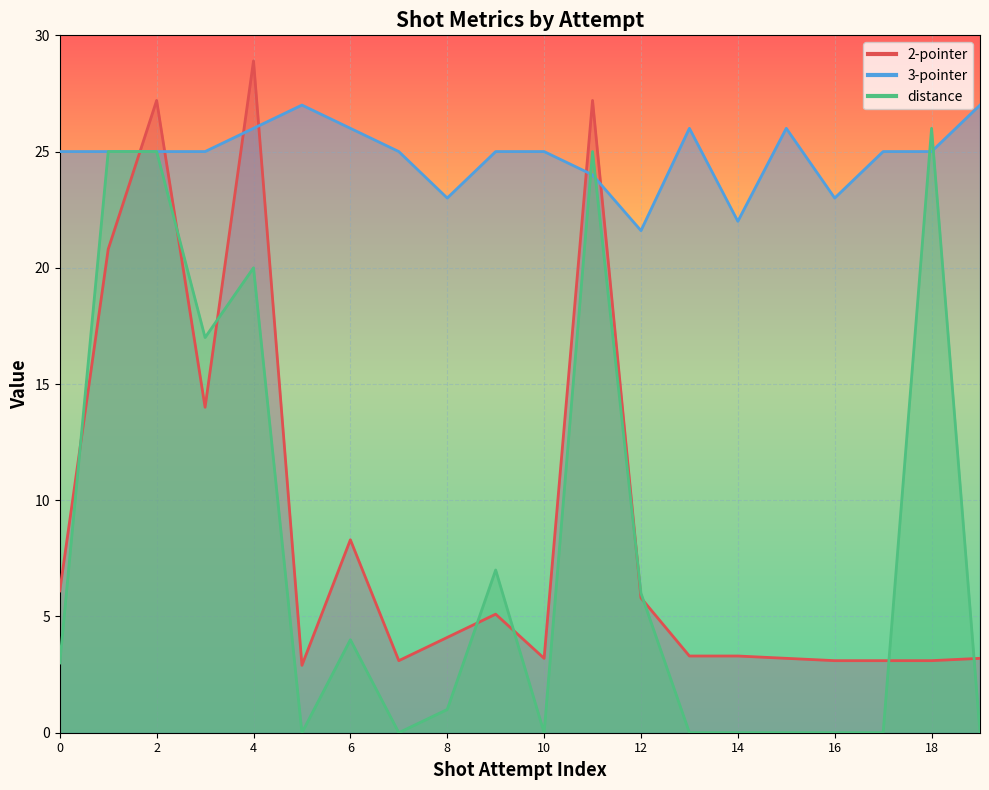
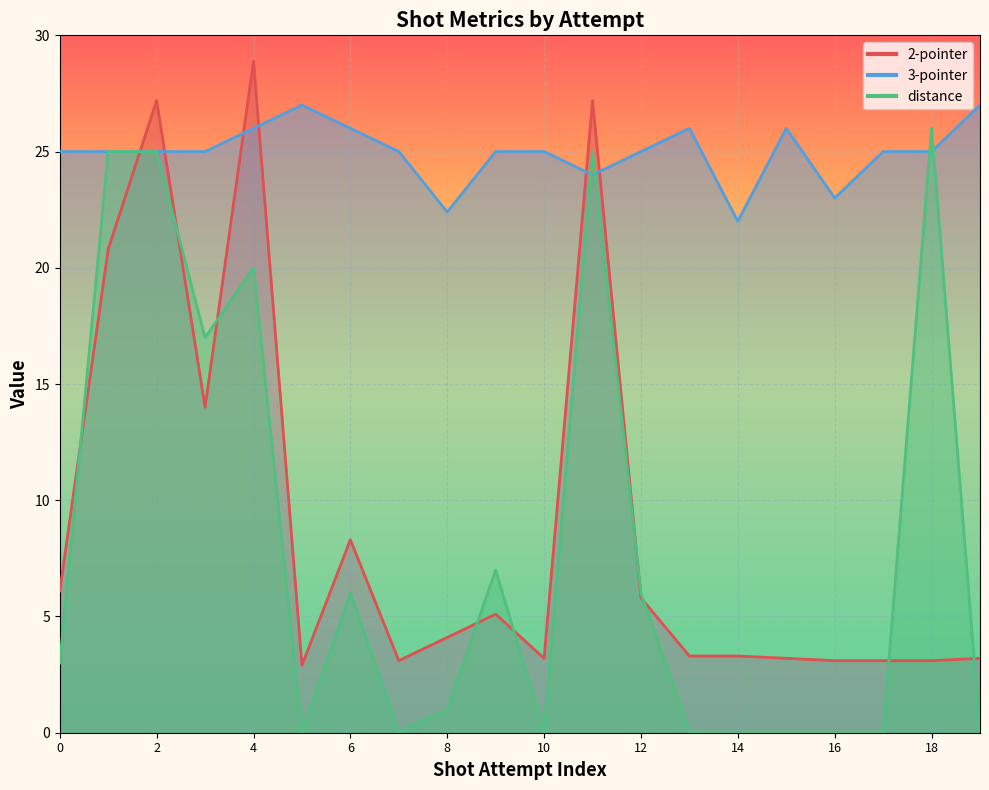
  {
    "2-pointer": {
      "0": 6.1,
      "2": 27.2,
      "4": 28.9,
      "6": 8.3,
      "8": 4.1,
      "10": 3.2,
      "12": 5.8,
      "14": 3.3,
      "16": 3.1,
      "18": 3.1
    },
    "3-pointer": {
      "0": 25.0,
      "4": 26.0,
      "6": 26.0,
-     "8": 23.0,
+     "8": 22.4,
      "10": 25.0,
-     "12": 21.6,
+     "12": 25.0,
      "14": 22.0,
      "16": 23.0,
      "18": 25.0
    },
    "distance": {
      "0": 3,
      "4": 20,
-     "6": 4,
+     "6": 6,
      "8": 1,
      "10": 0,
      "12": 6,
      "14": 0,
      "16": 0,
      "18": 26
    }
  }
